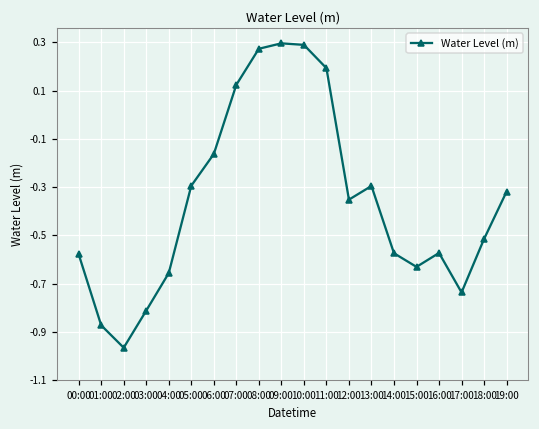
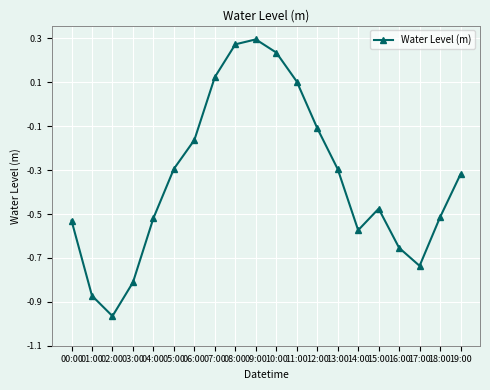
  {
-   "00:00": -0.58,
+   "00:00": -0.53,
    "01:00": -0.87,
    "02:00": -0.97,
    "03:00": -0.81,
-   "04:00": -0.66,
+   "04:00": -0.52,
    "05:00": -0.29,
    "06:00": -0.16,
    "07:00": 0.12,
    "08:00": 0.27,
    "09:00": 0.30,
-   "10:00": 0.29,
-   "11:00": 0.19,
-   "12:00": -0.35,
+   "10:00": 0.24,
+   "11:00": 0.10,
+   "12:00": -0.11,
    "13:00": -0.30,
    "14:00": -0.57,
-   "15:00": -0.63,
-   "16:00": -0.57,
+   "15:00": -0.48,
+   "16:00": -0.65,
    "17:00": -0.74,
    "18:00": -0.51,
    "19:00": -0.32
  }
